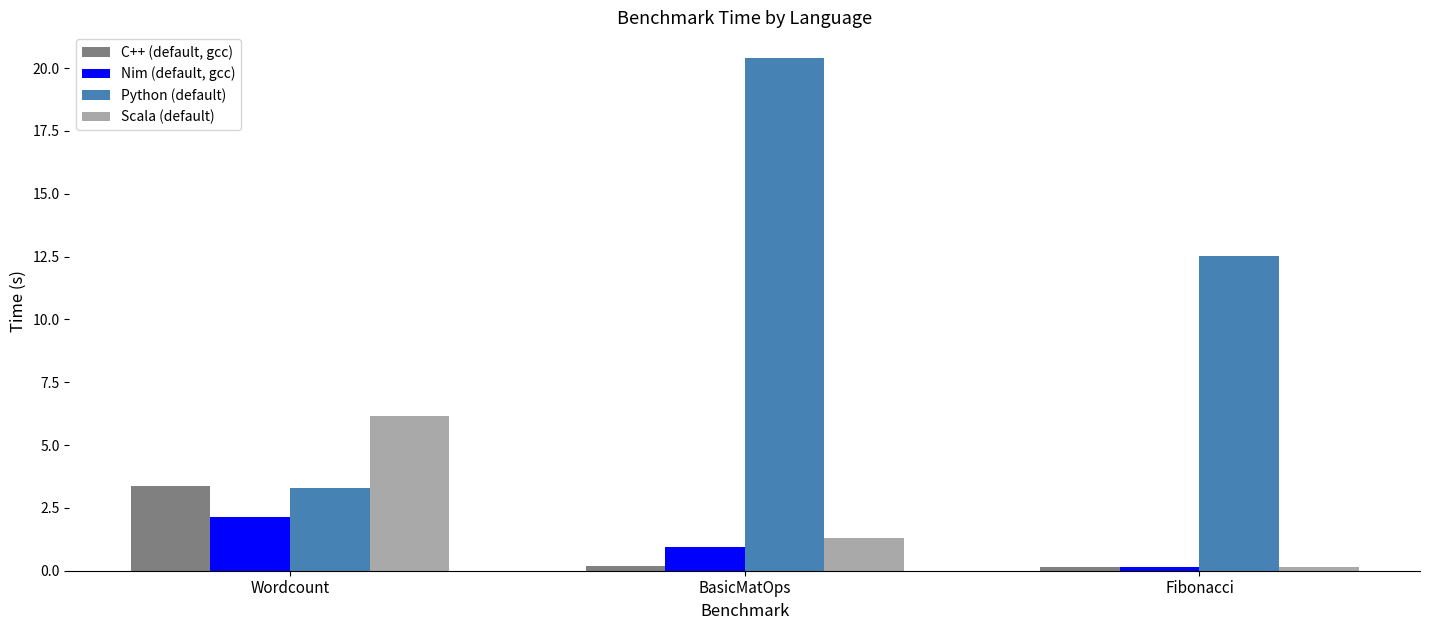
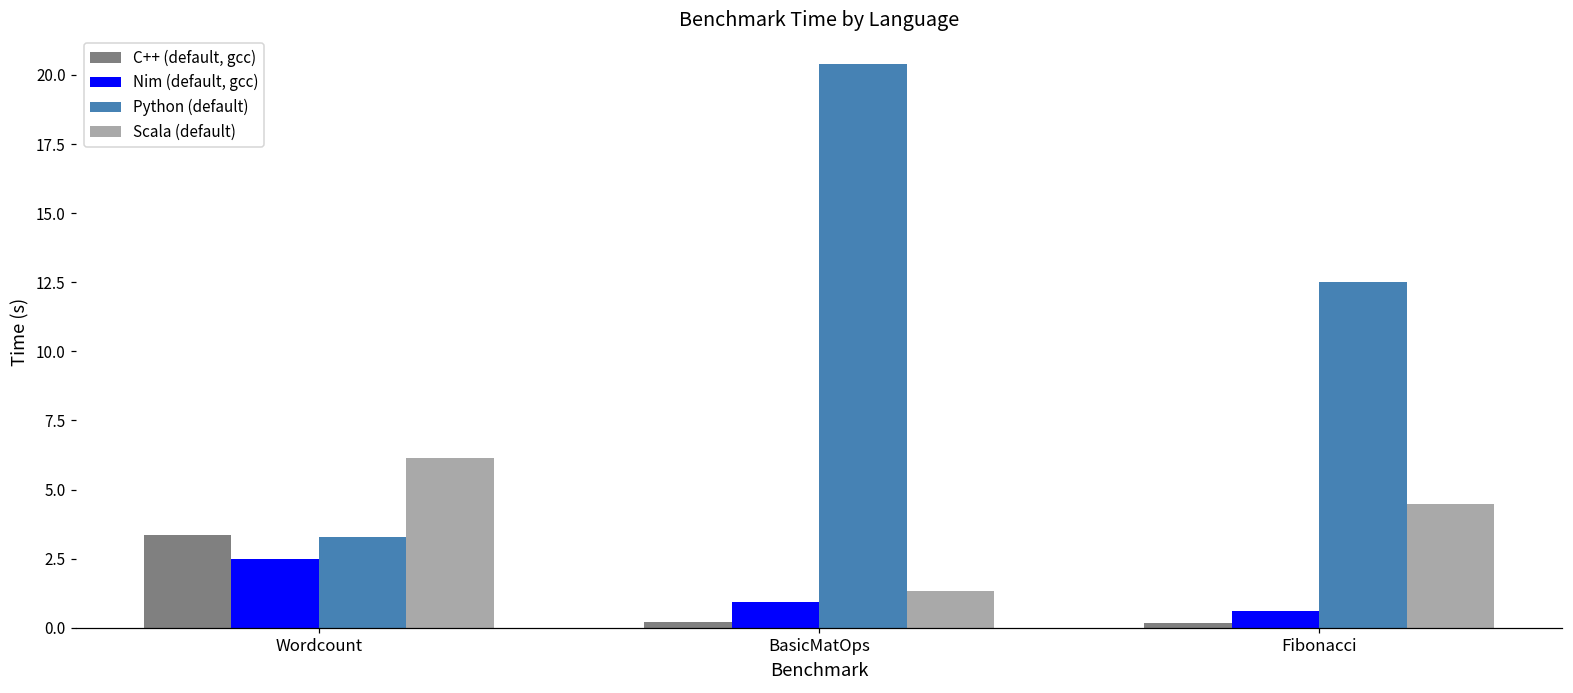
  {
    "C++ (default, gcc)": {
      "Wordcount": 3.4,
      "BasicMatOps": 0.2,
      "Fibonacci": 0.2
    },
    "Nim (default, gcc)": {
-     "Wordcount": 2.1,
+     "Wordcount": 2.5,
      "BasicMatOps": 0.9,
-     "Fibonacci": 0.2
+     "Fibonacci": 0.6
    },
    "Python (default)": {
      "Wordcount": 3.3,
      "BasicMatOps": 20.4,
      "Fibonacci": 12.5
    },
    "Scala (default)": {
      "Wordcount": 6.2,
      "BasicMatOps": 1.3,
-     "Fibonacci": 0.1
+     "Fibonacci": 4.5
    }
  }
